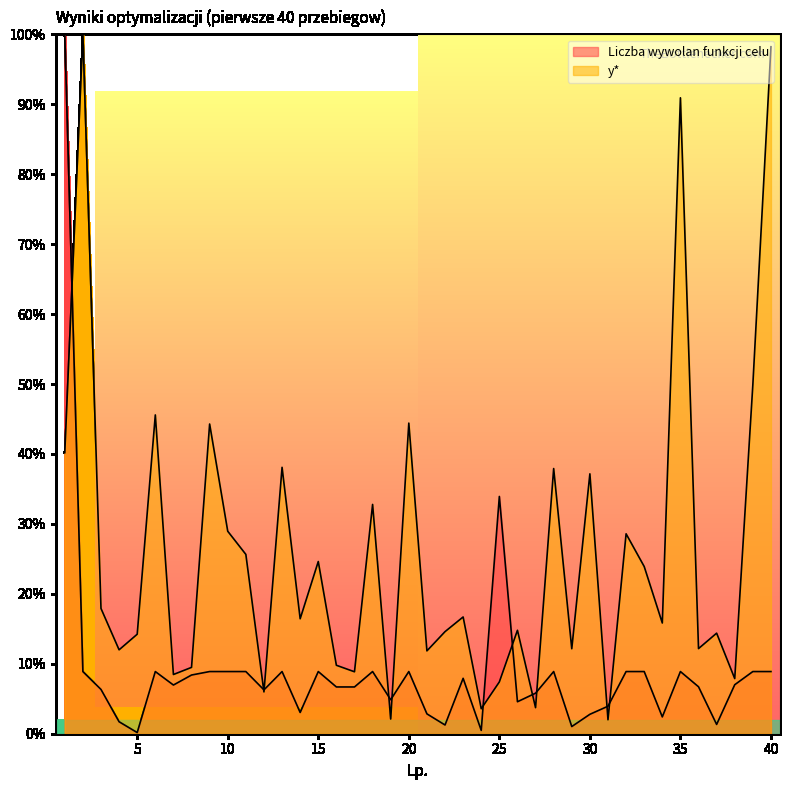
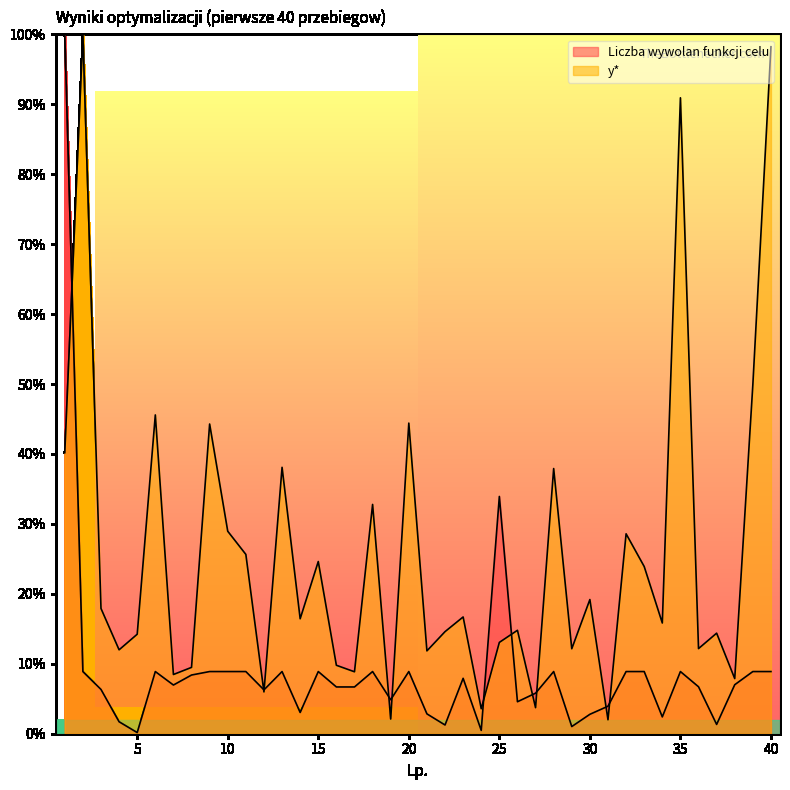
  {
    "Liczba wywolan funkcji celu": {
      "10": "9%",
      "15": "9%",
      "20": "9%",
      "25": "34%",
      "30": "3%",
      "35": "9%",
      "40": "9%"
    },
    "y*": {
      "5": "14%",
      "10": "29%",
      "15": "25%",
      "20": "44%",
-     "25": "7%",
-     "30": "37%",
+     "25": "13%",
+     "30": "19%",
      "35": "91%"
    }
  }
